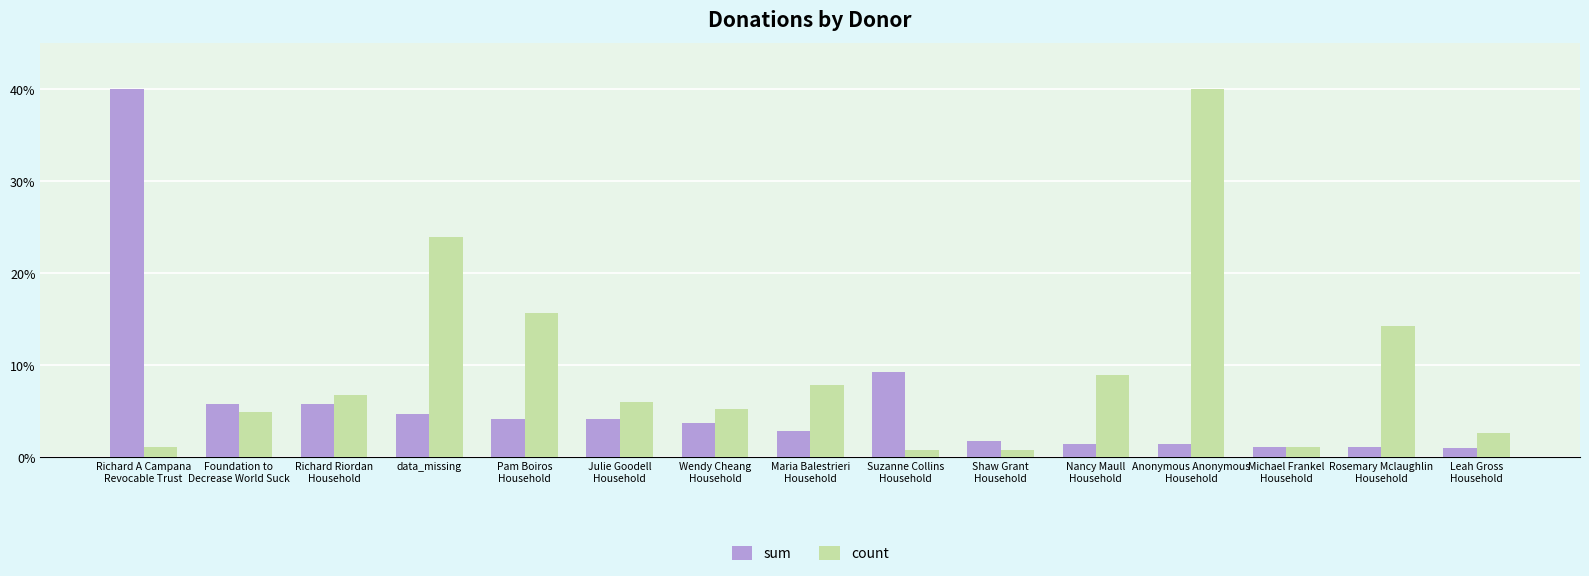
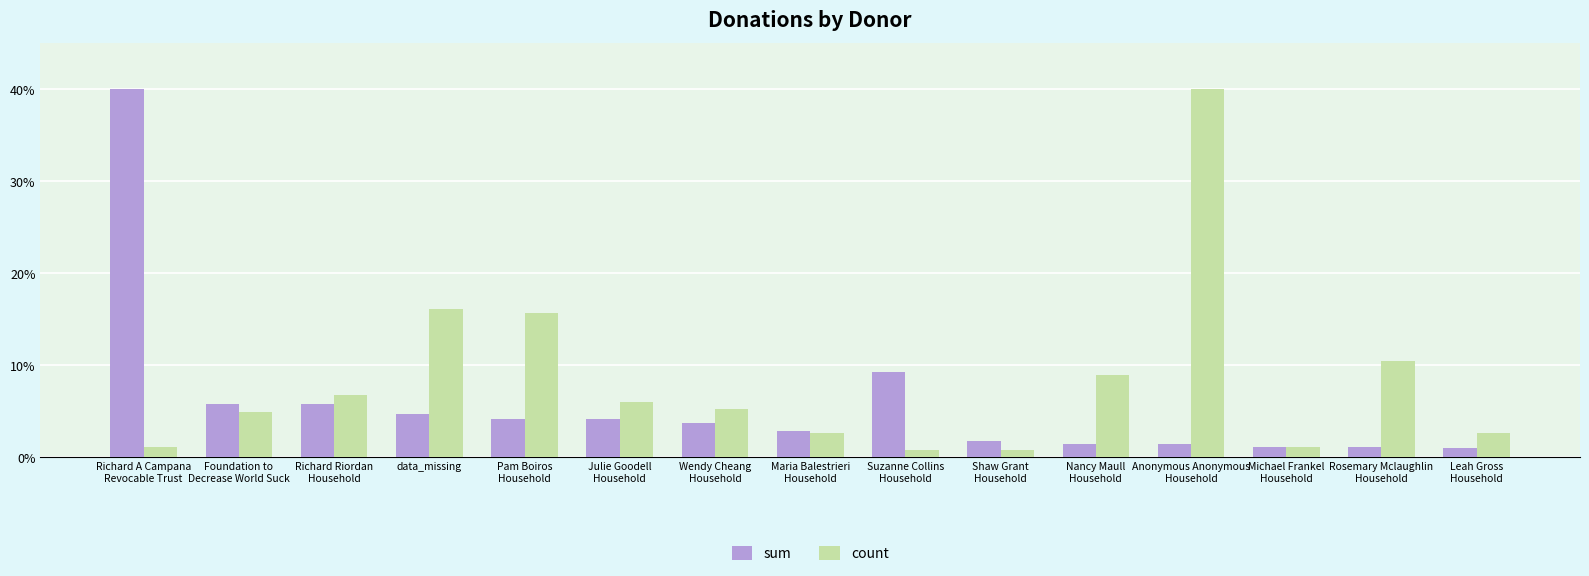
  {
    "sum": {
      "Richard A Campana Revocable Trust": "40%",
      "Foundation to Decrease World Suck": "6%",
      "Richard Riordan Household": "6%",
      "data_missing": "5%",
      "Pam Boiros Household": "4%",
      "Julie Goodell Household": "4%",
      "Wendy Cheang Household": "4%",
      "Maria Balestrieri Household": "3%",
      "Suzanne Collins Household": "9%",
      "Shaw Grant Household": "2%",
      "Nancy Maull Household": "1%",
      "Anonymous Anonymous Household": "1%",
      "Michael Frankel Household": "1%",
      "Rosemary Mclaughlin Household": "1%",
      "Leah Gross Household": "1%"
    },
    "count": {
      "Richard A Campana Revocable Trust": "1%",
      "Foundation to Decrease World Suck": "5%",
      "Richard Riordan Household": "7%",
-     "data_missing": "24%",
+     "data_missing": "16%",
      "Pam Boiros Household": "16%",
      "Julie Goodell Household": "6%",
      "Wendy Cheang Household": "5%",
-     "Maria Balestrieri Household": "8%",
+     "Maria Balestrieri Household": "3%",
      "Suzanne Collins Household": "1%",
      "Shaw Grant Household": "1%",
      "Nancy Maull Household": "9%",
      "Anonymous Anonymous Household": "40%",
      "Michael Frankel Household": "1%",
-     "Rosemary Mclaughlin Household": "14%",
+     "Rosemary Mclaughlin Household": "10%",
      "Leah Gross Household": "3%"
    }
  }
